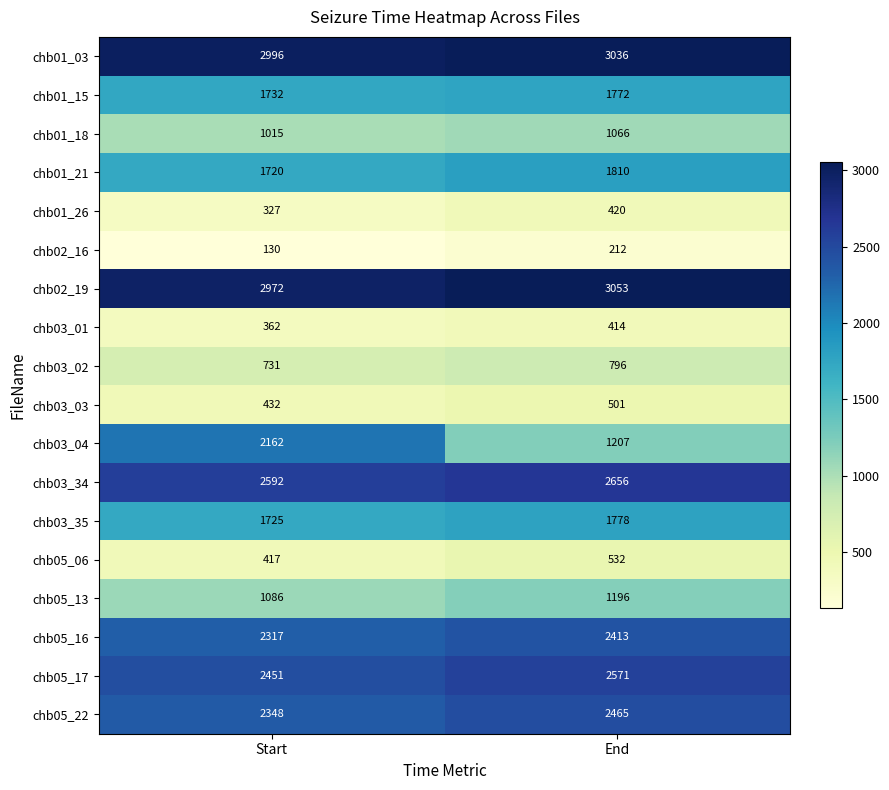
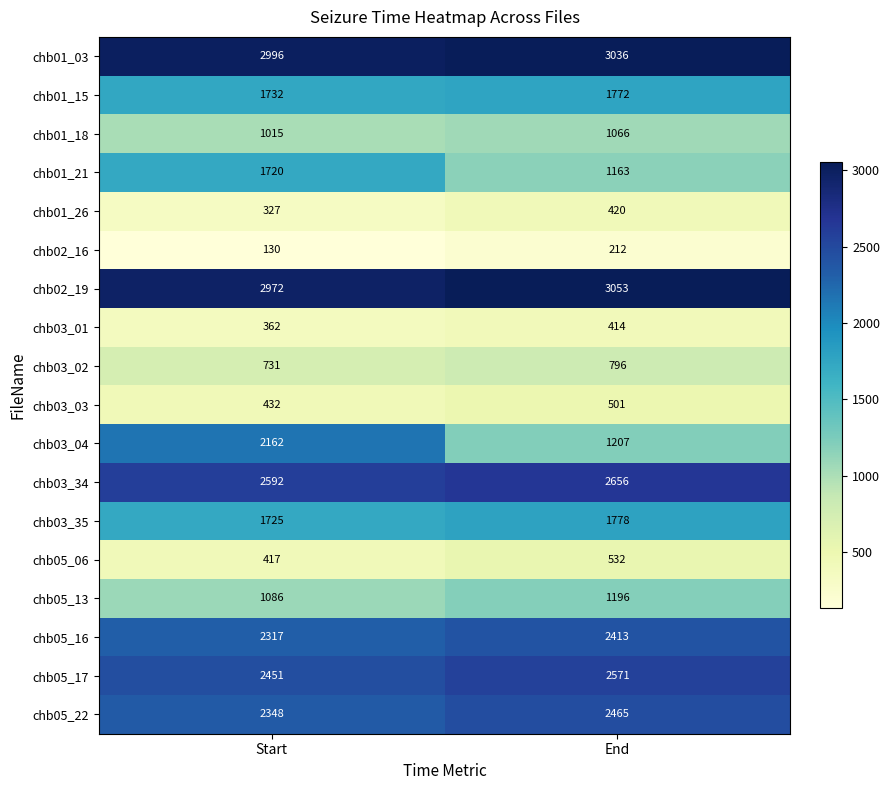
  {
    "chb01_03": {
      "Start": 2996,
      "End": 3036
    },
    "chb01_15": {
      "Start": 1732,
      "End": 1772
    },
    "chb01_18": {
      "Start": 1015,
      "End": 1066
    },
    "chb01_21": {
      "Start": 1720,
-     "End": 1810
+     "End": 1163
    },
    "chb01_26": {
      "Start": 327,
      "End": 420
    },
    "chb02_16": {
      "Start": 130,
      "End": 212
    },
    "chb02_19": {
      "Start": 2972,
      "End": 3053
    },
    "chb03_01": {
      "Start": 362,
      "End": 414
    },
    "chb03_02": {
      "Start": 731,
      "End": 796
    },
    "chb03_03": {
      "Start": 432,
      "End": 501
    },
    "chb03_04": {
      "Start": 2162,
      "End": 1207
    },
    "chb03_34": {
      "Start": 2592,
      "End": 2656
    },
    "chb03_35": {
      "Start": 1725,
      "End": 1778
    },
    "chb05_06": {
      "Start": 417,
      "End": 532
    },
    "chb05_13": {
      "Start": 1086,
      "End": 1196
    },
    "chb05_16": {
      "Start": 2317,
      "End": 2413
    },
    "chb05_17": {
      "Start": 2451,
      "End": 2571
    },
    "chb05_22": {
      "Start": 2348,
      "End": 2465
    }
  }
